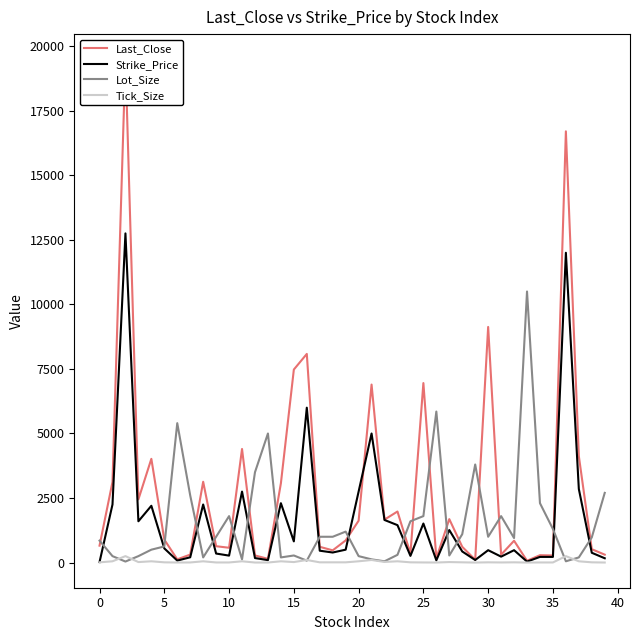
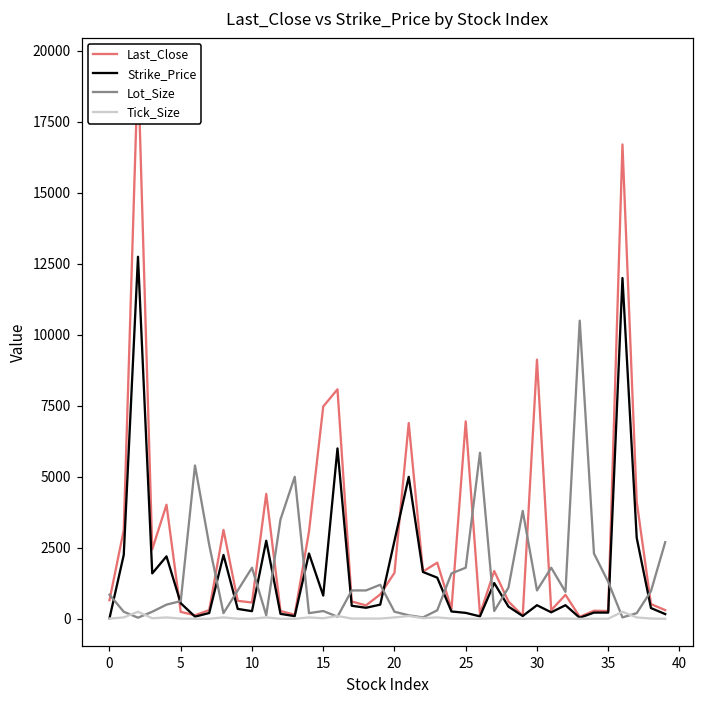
  {
    "Last_Close": {
      "0": 700,
-     "5": 900,
+     "5": 200,
      "10": 600,
      "15": 7500,
      "20": 1600,
      "25": 7000,
      "30": 9100
    },
    "Strike_Price": {
      "10": 300,
      "15": 800,
      "20": 2800,
-     "25": 1500,
+     "25": 200,
      "30": 500
    },
    "Lot_Size": {
      "0": 900,
      "10": 1800,
      "15": 300,
      "20": 300,
      "25": 1800,
      "30": 1000,
      "35": 1300
    },
    "Tick_Size": {
      "5": 0,
      "10": 0,
      "15": 0,
      "20": 100,
      "25": 0,
      "30": 0,
      "35": 0
    }
  }
